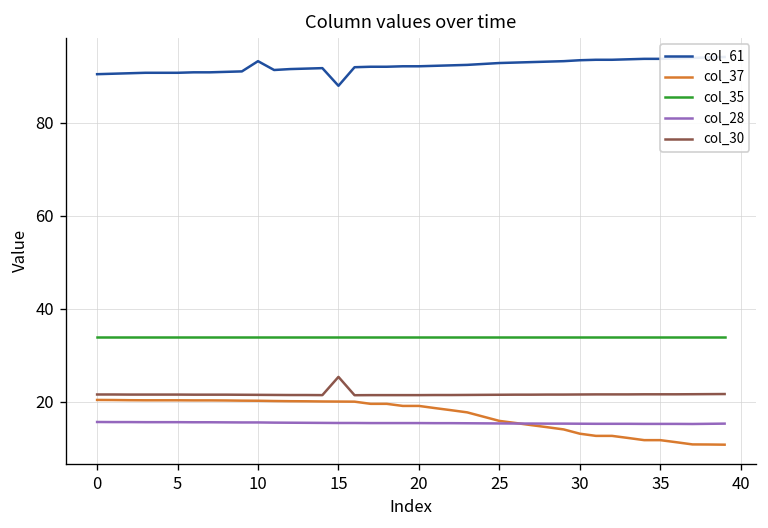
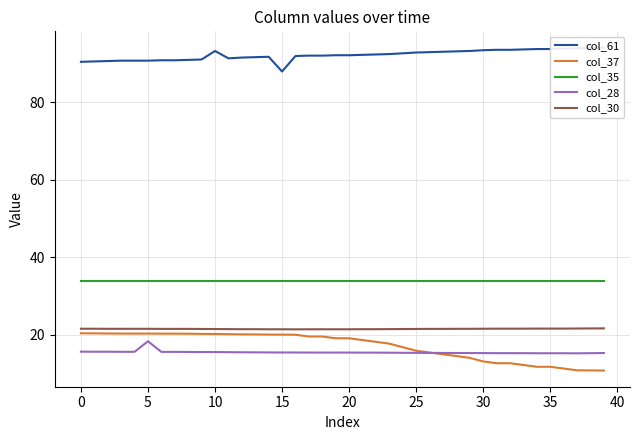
  {
    "col_61": {
      "0": 91,
      "5": 91,
      "10": 93,
      "15": 88,
      "20": 92,
      "25": 93,
      "30": 94
    },
    "col_37": {
      "0": 20,
      "5": 20,
      "10": 20,
      "15": 20,
      "20": 19,
      "30": 13,
      "35": 12
    },
    "col_35": {
      "0": 34,
      "5": 34,
      "10": 34,
      "15": 34,
      "20": 34,
      "25": 34,
      "30": 34,
      "35": 34
    },
    "col_28": {
      "0": 16,
-     "5": 16,
+     "5": 18,
      "10": 16,
      "15": 15,
      "20": 15,
      "30": 15,
      "35": 15
    },
    "col_30": {
      "0": 22,
      "5": 22,
      "10": 22,
-     "15": 25,
+     "15": 21,
      "20": 21,
      "25": 22,
      "30": 22,
      "35": 22
    }
  }
